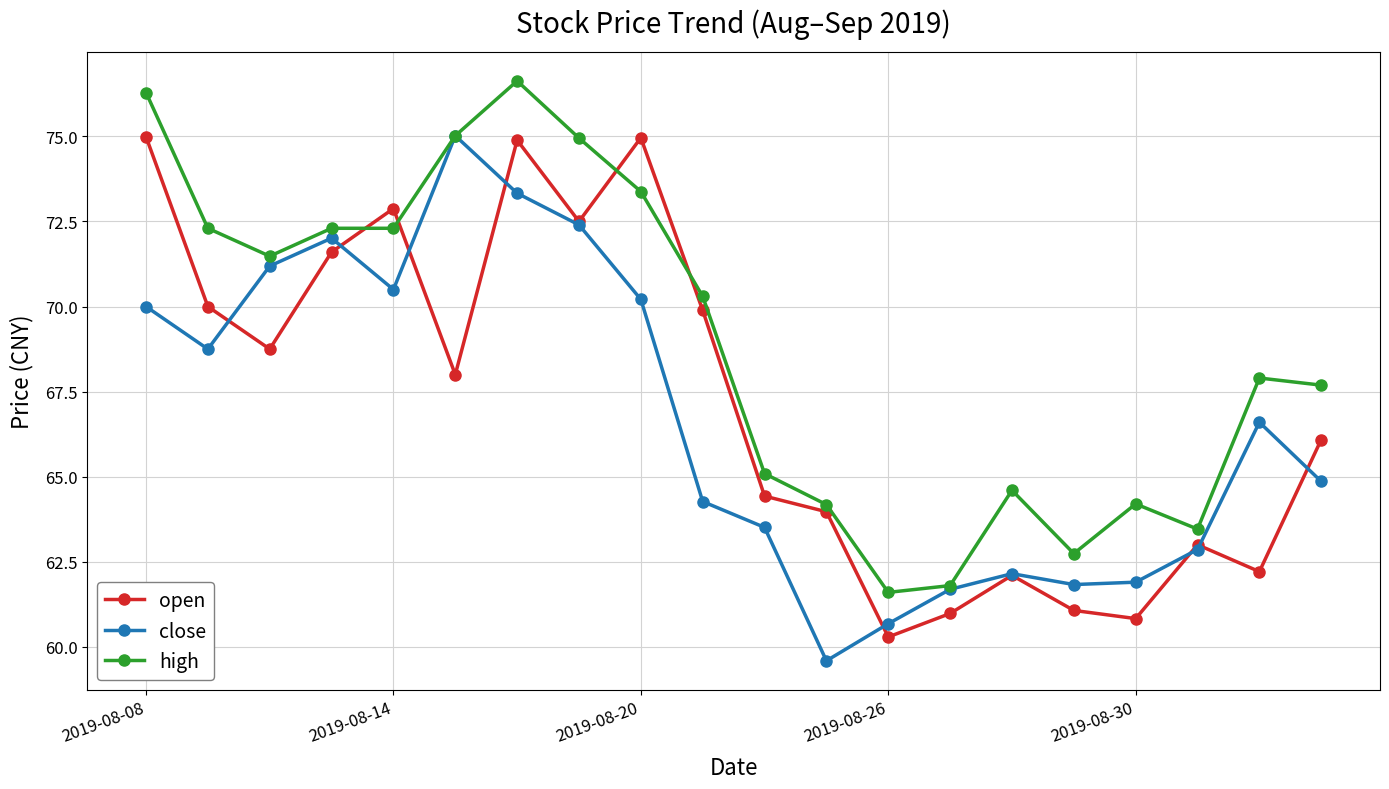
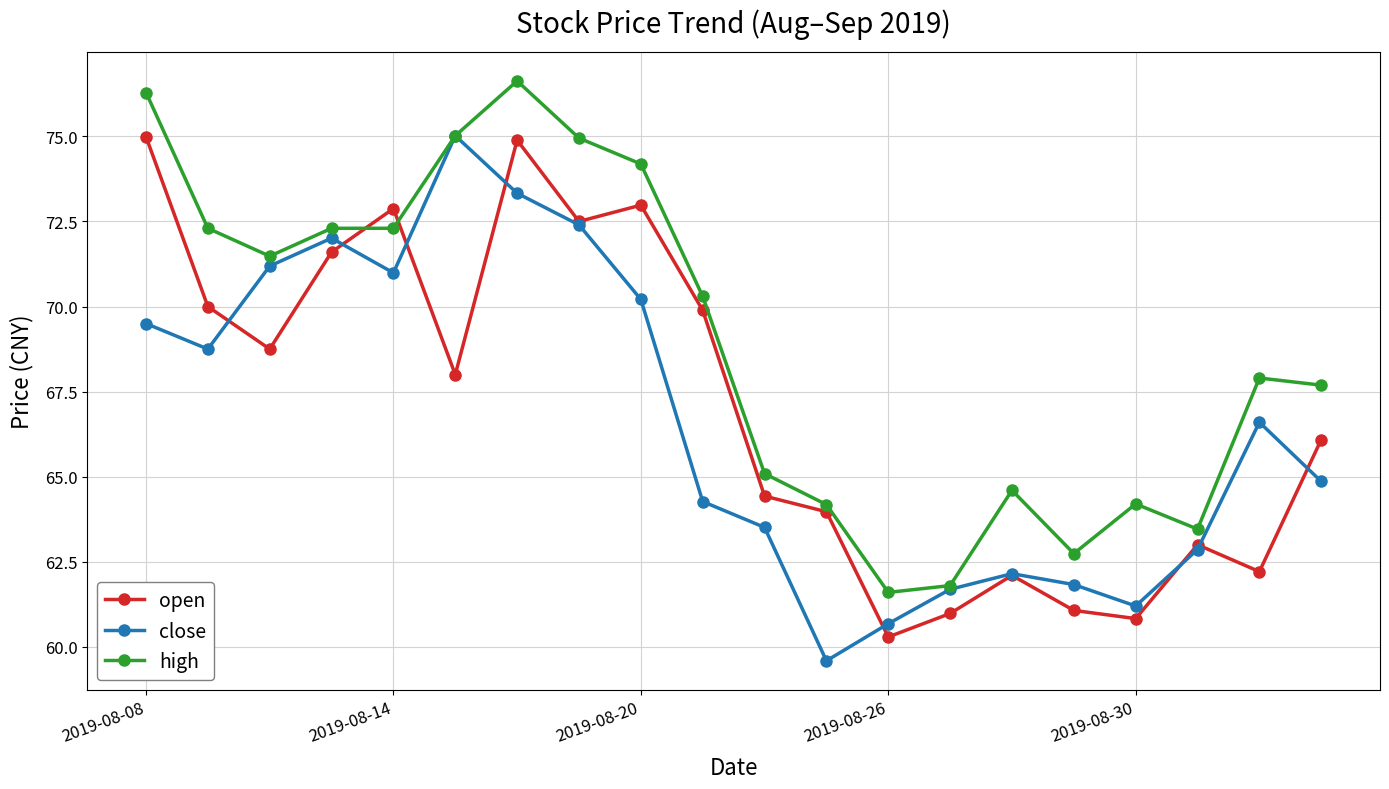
  {
    "open": {
      "2019-08-08": 75.0,
      "2019-08-14": 72.9,
-     "2019-08-20": 75.0,
+     "2019-08-20": 73.0,
      "2019-08-26": 60.3,
      "2019-08-30": 60.8
    },
    "close": {
-     "2019-08-08": 70.0,
-     "2019-08-14": 70.5,
+     "2019-08-08": 69.5,
+     "2019-08-14": 71.0,
      "2019-08-20": 70.2,
      "2019-08-26": 60.7,
-     "2019-08-30": 61.9
+     "2019-08-30": 61.2
    },
    "high": {
      "2019-08-08": 76.3,
      "2019-08-14": 72.3,
-     "2019-08-20": 73.4,
+     "2019-08-20": 74.2,
      "2019-08-26": 61.6,
      "2019-08-30": 64.2
    }
  }
